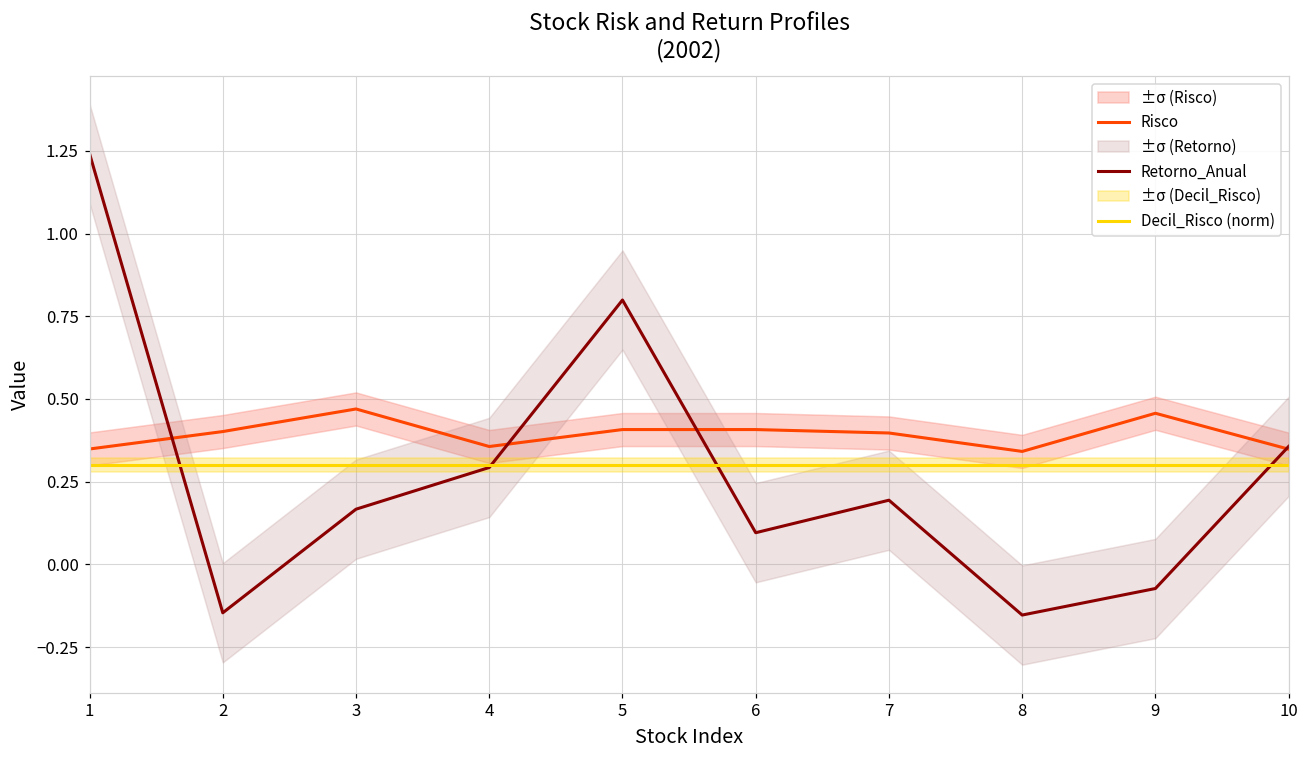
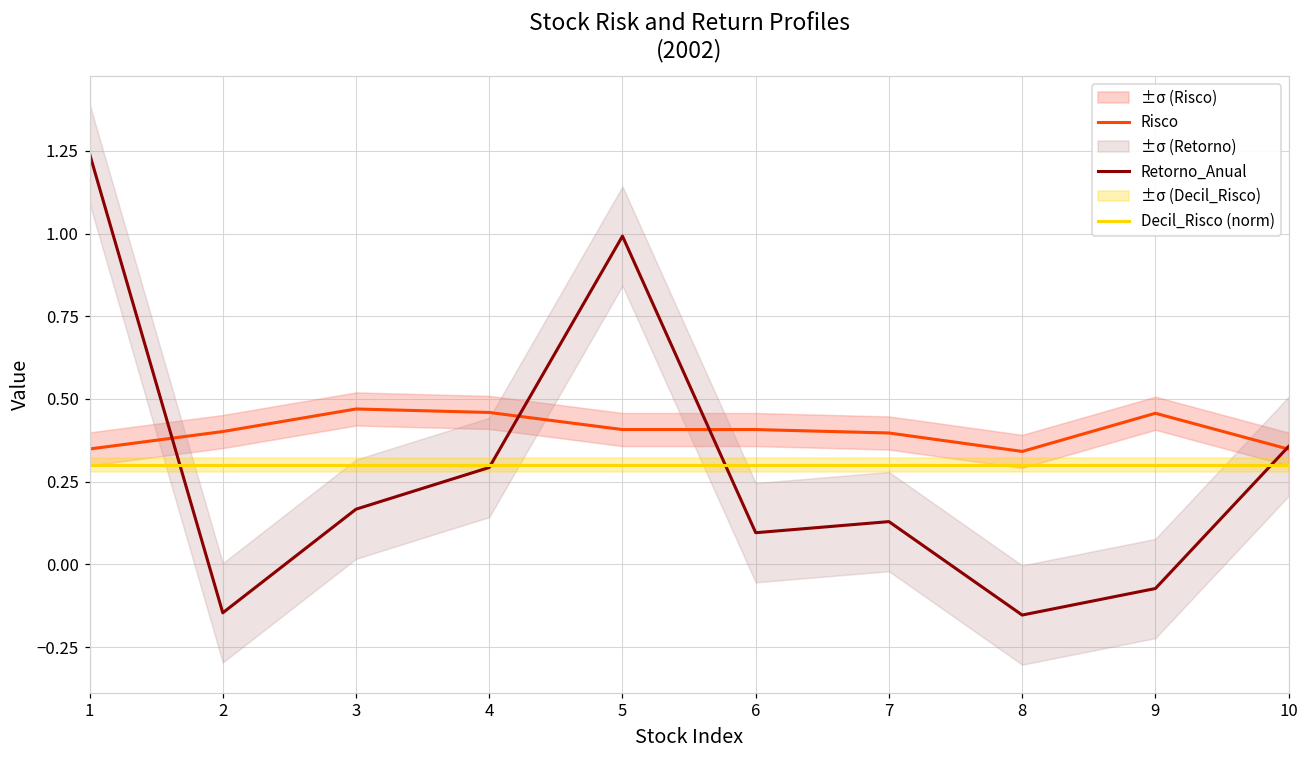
  {
    "Risco": {
      "1": 0.35,
      "2": 0.40,
      "3": 0.47,
-     "4": 0.36,
+     "4": 0.46,
      "5": 0.41,
      "6": 0.41,
      "7": 0.40,
      "8": 0.34,
      "9": 0.46
    },
    "Retorno_Anual": {
      "1": 1.24,
      "2": -0.15,
      "3": 0.17,
-     "5": 0.80,
+     "5": 0.99,
      "6": 0.10,
-     "7": 0.19,
+     "7": 0.13,
      "8": -0.15,
      "9": -0.07
    }
  }
